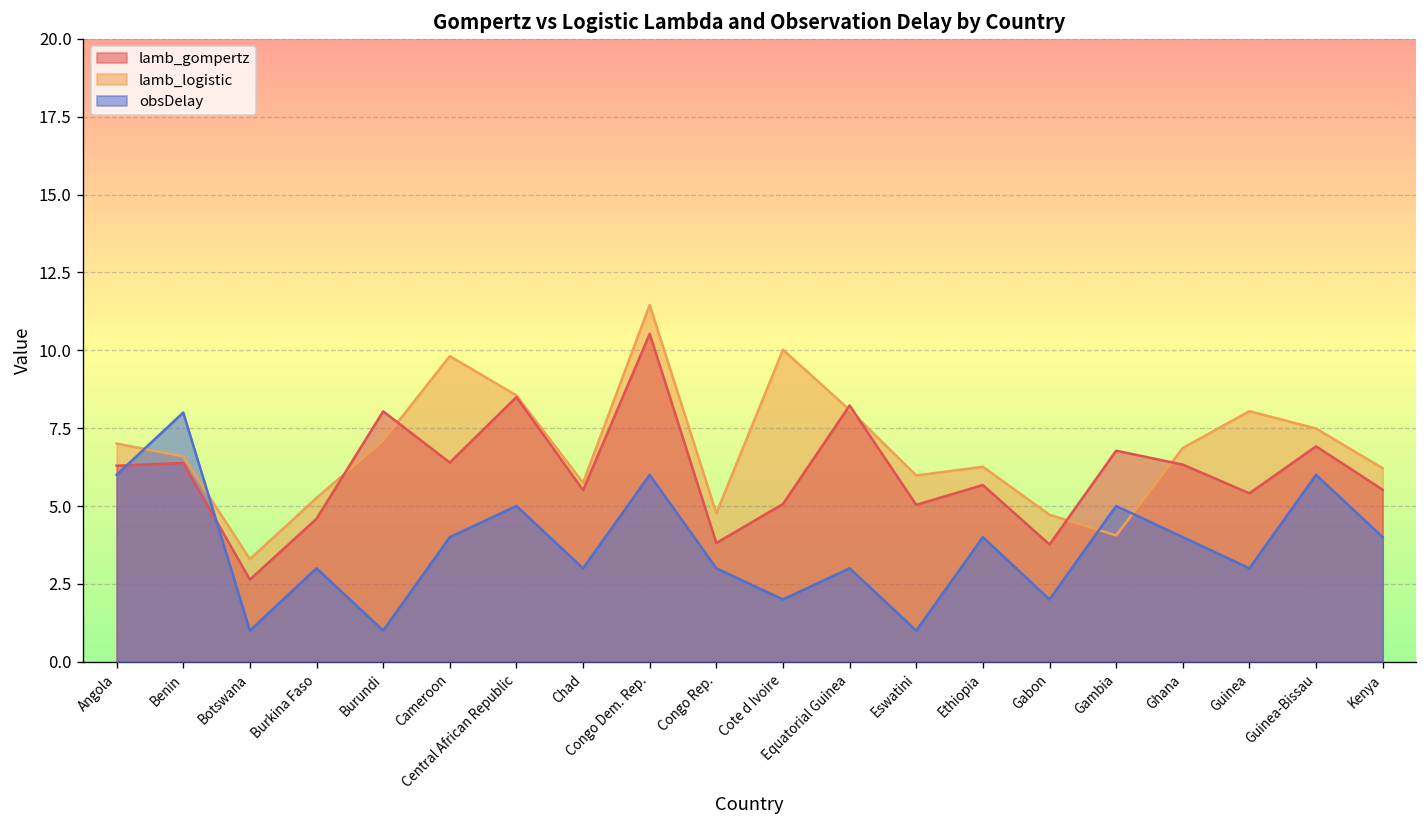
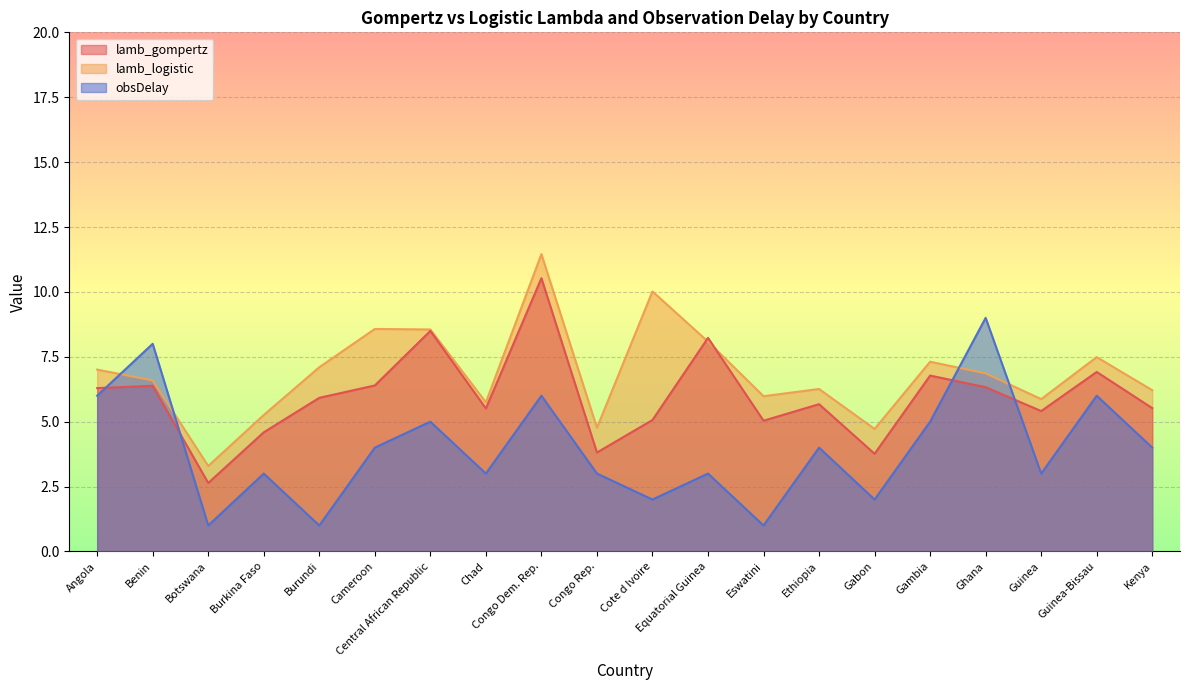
  {
    "lamb_gompertz": {
      "Angola": 6.3,
      "Benin": 6.4,
      "Botswana": 2.6,
      "Burkina Faso": 4.6,
-     "Burundi": 8.0,
+     "Burundi": 5.9,
      "Cameroon": 6.4,
      "Chad": 5.5,
      "Congo Dem. Rep.": 10.5,
      "Congo Rep.": 3.8,
      "Cote d Ivoire": 5.1,
      "Equatorial Guinea": 8.2,
      "Eswatini": 5.0,
      "Ethiopia": 5.7,
      "Gabon": 3.8,
      "Gambia": 6.8,
      "Ghana": 6.3,
      "Guinea": 5.4,
      "Guinea-Bissau": 6.9,
      "Kenya": 5.5
    },
    "lamb_logistic": {
      "Angola": 7.0,
      "Benin": 6.6,
      "Botswana": 3.3,
      "Burkina Faso": 5.3,
      "Burundi": 7.1,
-     "Cameroon": 9.8,
+     "Cameroon": 8.6,
      "Chad": 5.7,
      "Congo Dem. Rep.": 11.5,
      "Congo Rep.": 4.8,
      "Cote d Ivoire": 10.0,
      "Equatorial Guinea": 8.1,
      "Eswatini": 6.0,
      "Ethiopia": 6.3,
      "Gabon": 4.7,
-     "Gambia": 4.1,
+     "Gambia": 7.3,
      "Ghana": 6.9,
-     "Guinea": 8.0,
+     "Guinea": 5.9,
      "Guinea-Bissau": 7.5,
      "Kenya": 6.2
    },
    "obsDelay": {
      "Angola": 6,
      "Benin": 8,
      "Botswana": 1,
      "Burkina Faso": 3,
      "Burundi": 1,
      "Cameroon": 4,
      "Central African Republic": 5,
      "Chad": 3,
      "Congo Dem. Rep.": 6,
      "Congo Rep.": 3,
      "Cote d Ivoire": 2,
      "Equatorial Guinea": 3,
      "Eswatini": 1,
      "Ethiopia": 4,
      "Gabon": 2,
      "Gambia": 5,
-     "Ghana": 4,
+     "Ghana": 9,
      "Guinea": 3,
      "Guinea-Bissau": 6,
      "Kenya": 4
    }
  }
